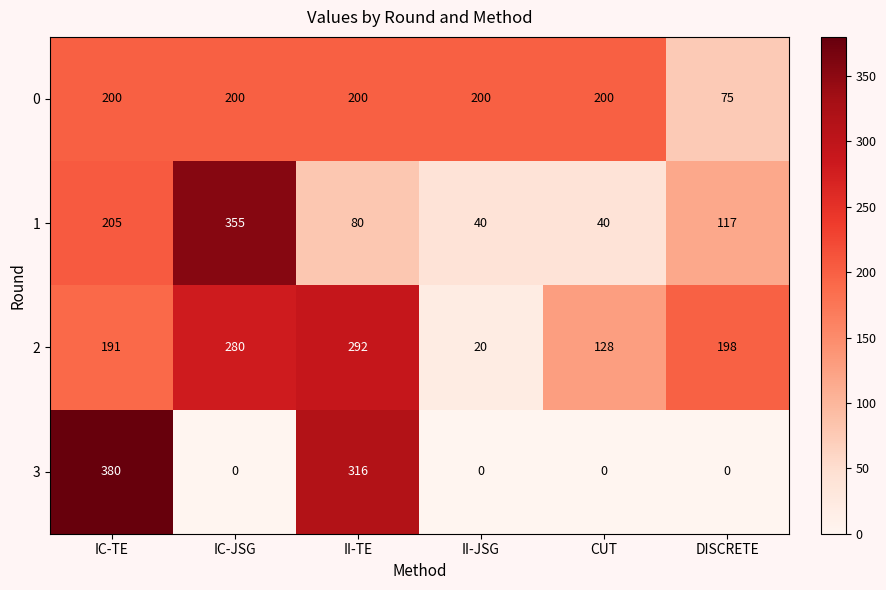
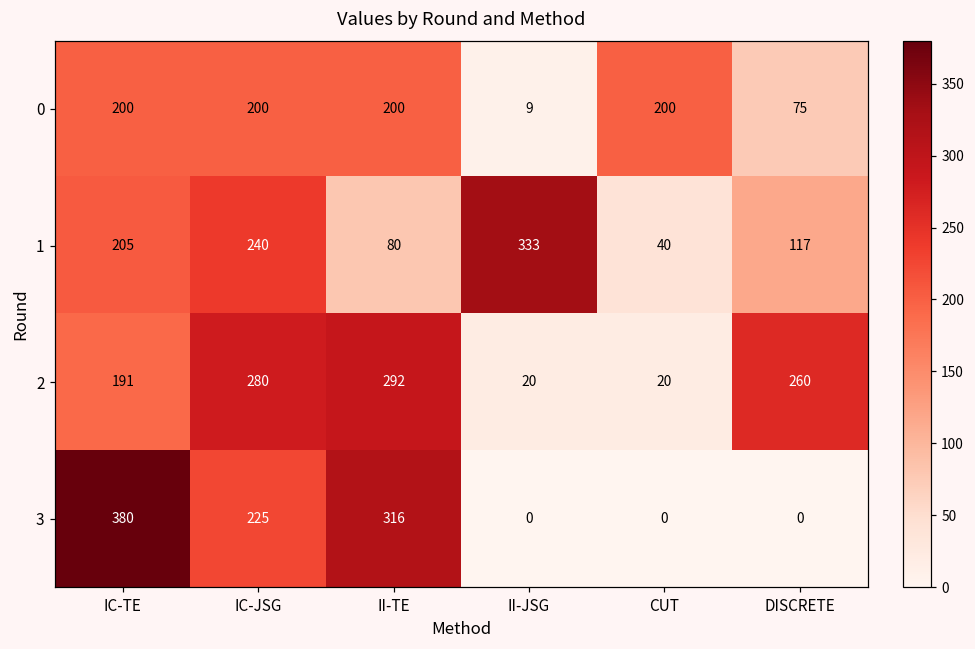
  {
    "0": {
      "IC-TE": 200,
      "IC-JSG": 200,
      "II-TE": 200,
-     "II-JSG": 200,
+     "II-JSG": 9,
      "CUT": 200,
      "DISCRETE": 75
    },
    "1": {
      "IC-TE": 205,
-     "IC-JSG": 355,
+     "IC-JSG": 240,
      "II-TE": 80,
-     "II-JSG": 40,
+     "II-JSG": 333,
      "CUT": 40,
      "DISCRETE": 117
    },
    "2": {
      "IC-TE": 191,
      "IC-JSG": 280,
      "II-TE": 292,
      "II-JSG": 20,
-     "CUT": 128,
-     "DISCRETE": 198
+     "CUT": 20,
+     "DISCRETE": 260
    },
    "3": {
      "IC-TE": 380,
-     "IC-JSG": 0,
+     "IC-JSG": 225,
      "II-TE": 316,
      "II-JSG": 0,
      "CUT": 0,
      "DISCRETE": 0
    }
  }
